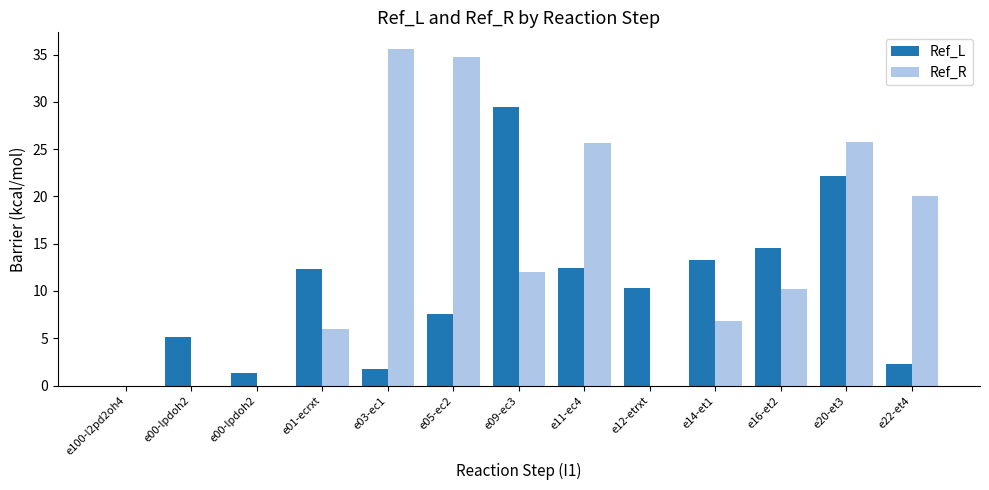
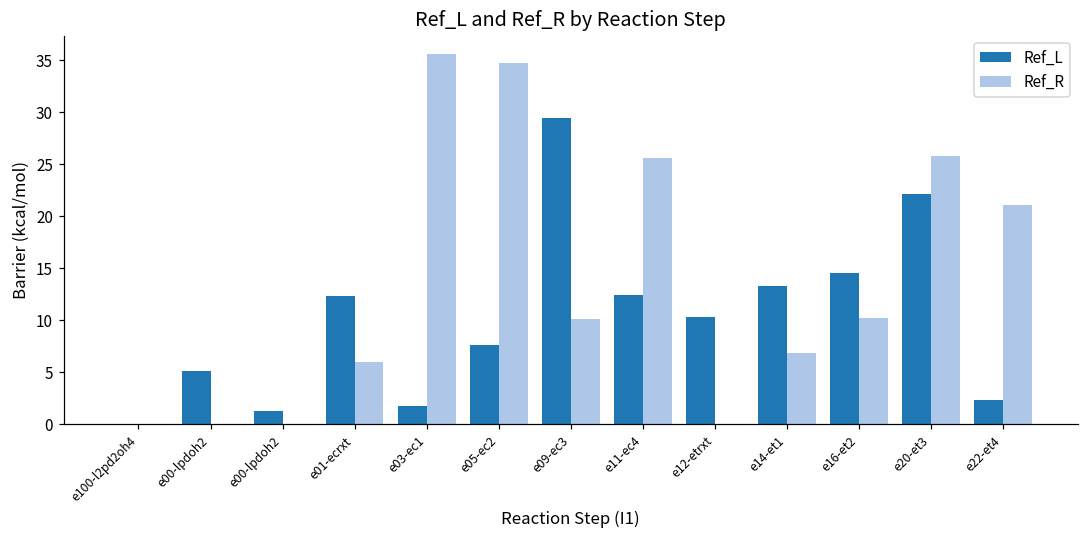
  {
    "Ref_L": {
      "e100-l2pd2oh4": 0,
      "e01-ecrxt": 12,
      "e03-ec1": 2,
      "e05-ec2": 8,
      "e09-ec3": 29,
      "e11-ec4": 12,
      "e12-etrxt": 10,
      "e14-et1": 13,
      "e16-et2": 15,
      "e20-et3": 22,
      "e22-et4": 2
    },
    "Ref_R": {
      "e100-l2pd2oh4": 0,
      "e01-ecrxt": 6,
      "e03-ec1": 36,
      "e05-ec2": 35,
-     "e09-ec3": 12,
+     "e09-ec3": 10,
      "e11-ec4": 26,
      "e12-etrxt": 0,
      "e14-et1": 7,
      "e16-et2": 10,
      "e20-et3": 26,
-     "e22-et4": 20
+     "e22-et4": 21
    }
  }
